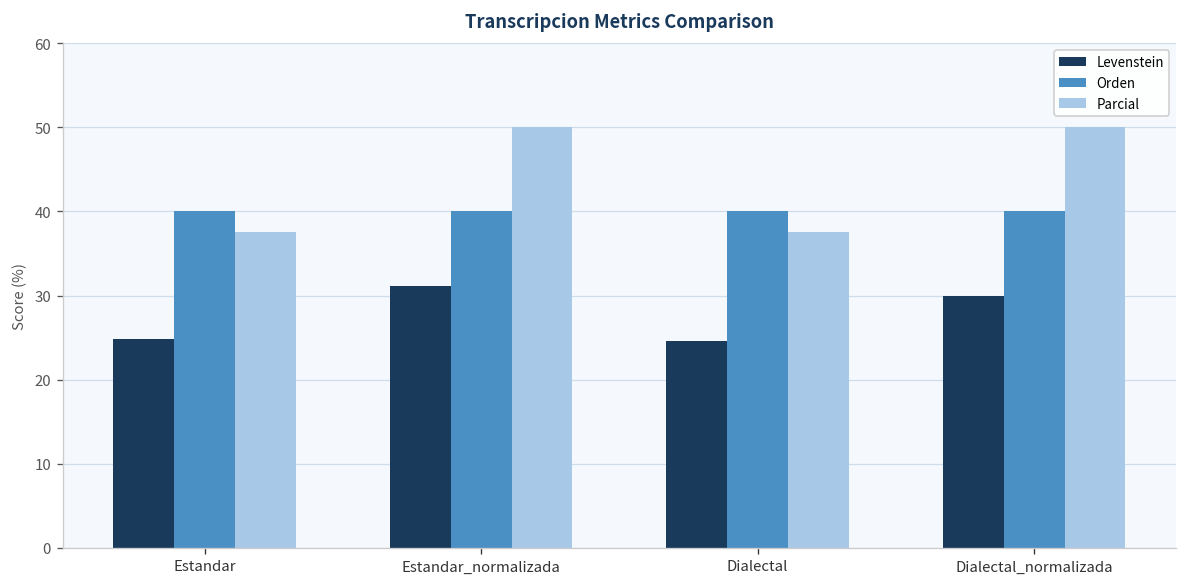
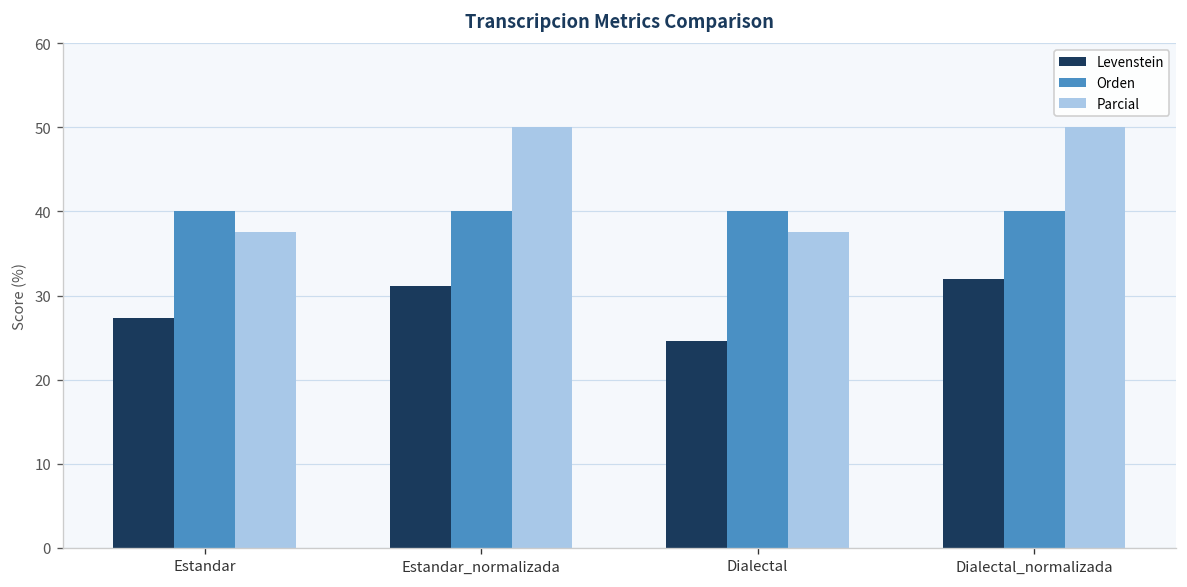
  {
    "Levenstein": {
-     "Estandar": 25,
+     "Estandar": 27,
      "Estandar_normalizada": 31,
      "Dialectal": 25,
-     "Dialectal_normalizada": 30
+     "Dialectal_normalizada": 32
    },
    "Orden": {
      "Estandar": 40,
      "Estandar_normalizada": 40,
      "Dialectal": 40,
      "Dialectal_normalizada": 40
    },
    "Parcial": {
      "Estandar": 38,
      "Estandar_normalizada": 50,
      "Dialectal": 38,
      "Dialectal_normalizada": 50
    }
  }
